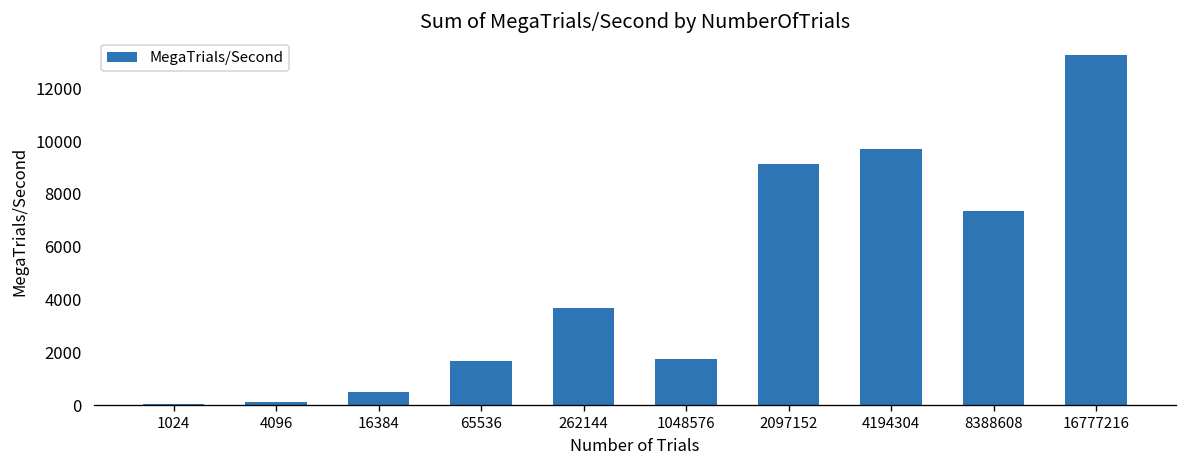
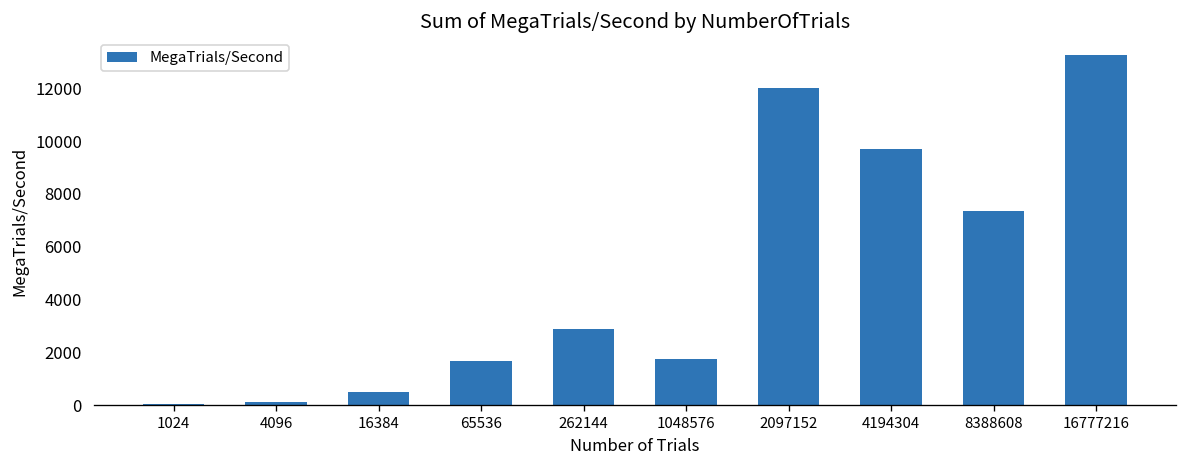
  {
    "4096": 100,
    "16384": 500,
    "65536": 1700,
-   "262144": 3700,
+   "262144": 2900,
    "1048576": 1700,
-   "2097152": 9100,
+   "2097152": 12000,
    "4194304": 9700,
    "8388608": 7300,
    "16777216": 13300
  }
